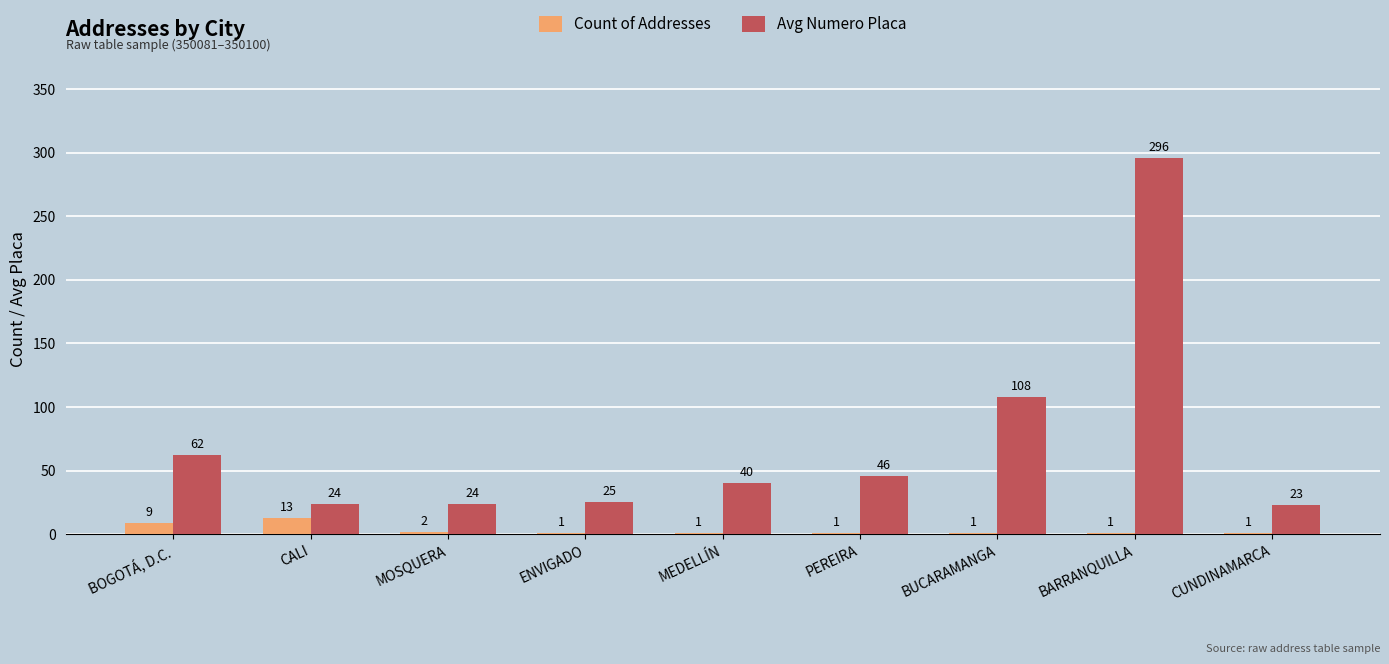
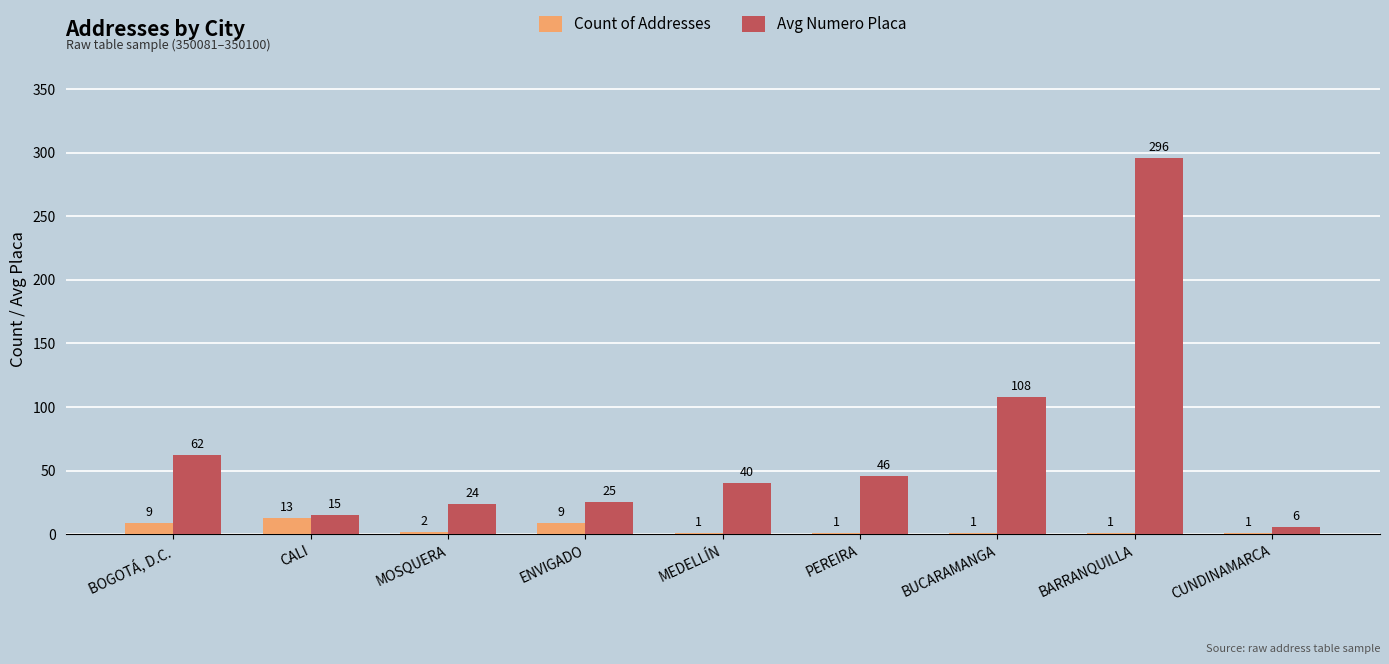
  {
    "Count of Addresses": {
      "BOGOTÁ, D.C.": 9,
      "CALI": 13,
      "MOSQUERA": 2,
-     "ENVIGADO": 1,
+     "ENVIGADO": 9,
      "MEDELLÍN": 1,
      "PEREIRA": 1,
      "BUCARAMANGA": 1,
      "BARRANQUILLA": 1,
      "CUNDINAMARCA": 1
    },
    "Avg Numero Placa": {
      "BOGOTÁ, D.C.": 62,
-     "CALI": 24,
+     "CALI": 15,
      "MOSQUERA": 24,
      "ENVIGADO": 25,
      "MEDELLÍN": 40,
      "PEREIRA": 46,
      "BUCARAMANGA": 108,
      "BARRANQUILLA": 296,
-     "CUNDINAMARCA": 23
+     "CUNDINAMARCA": 6
    }
  }
